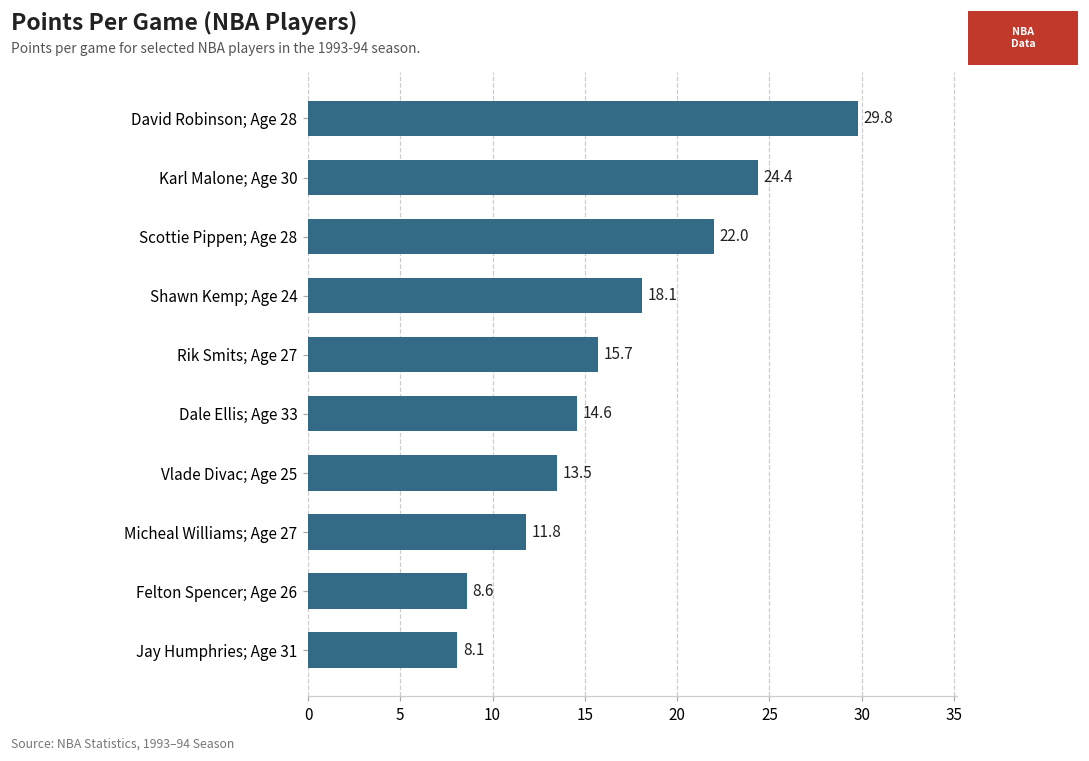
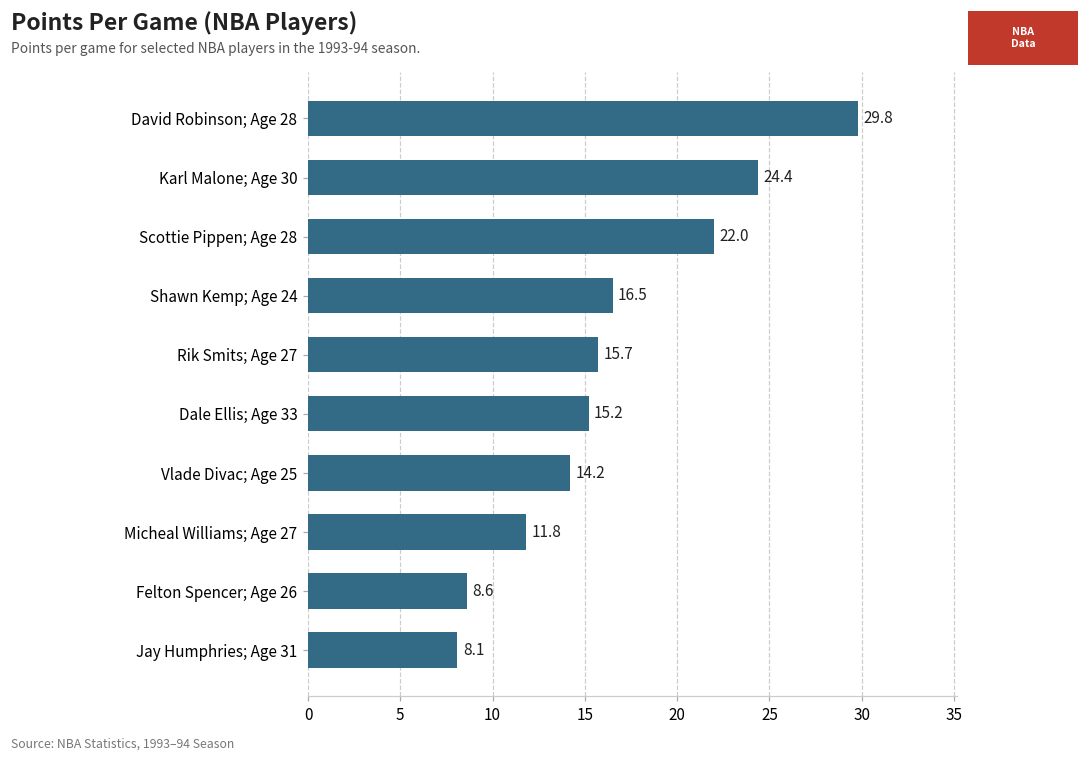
  {
    "David Robinson; Age 28": 29.8,
    "Karl Malone; Age 30": 24.4,
    "Scottie Pippen; Age 28": 22.0,
-   "Shawn Kemp; Age 24": 18.1,
+   "Shawn Kemp; Age 24": 16.5,
    "Rik Smits; Age 27": 15.7,
-   "Dale Ellis; Age 33": 14.6,
-   "Vlade Divac; Age 25": 13.5,
+   "Dale Ellis; Age 33": 15.2,
+   "Vlade Divac; Age 25": 14.2,
    "Micheal Williams; Age 27": 11.8,
    "Felton Spencer; Age 26": 8.6,
    "Jay Humphries; Age 31": 8.1
  }
